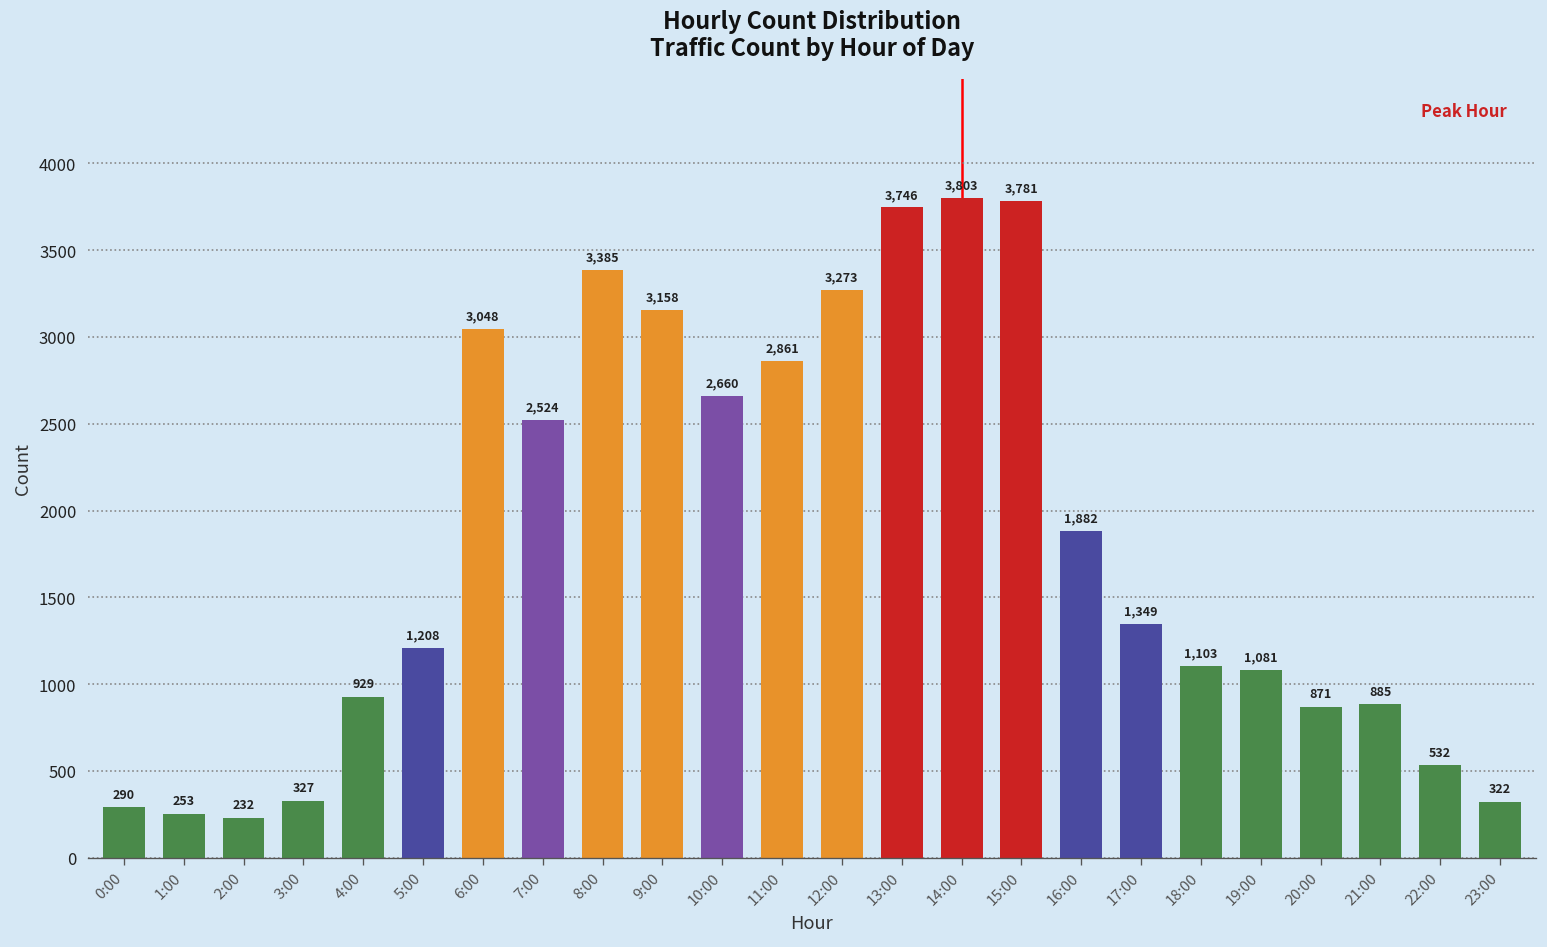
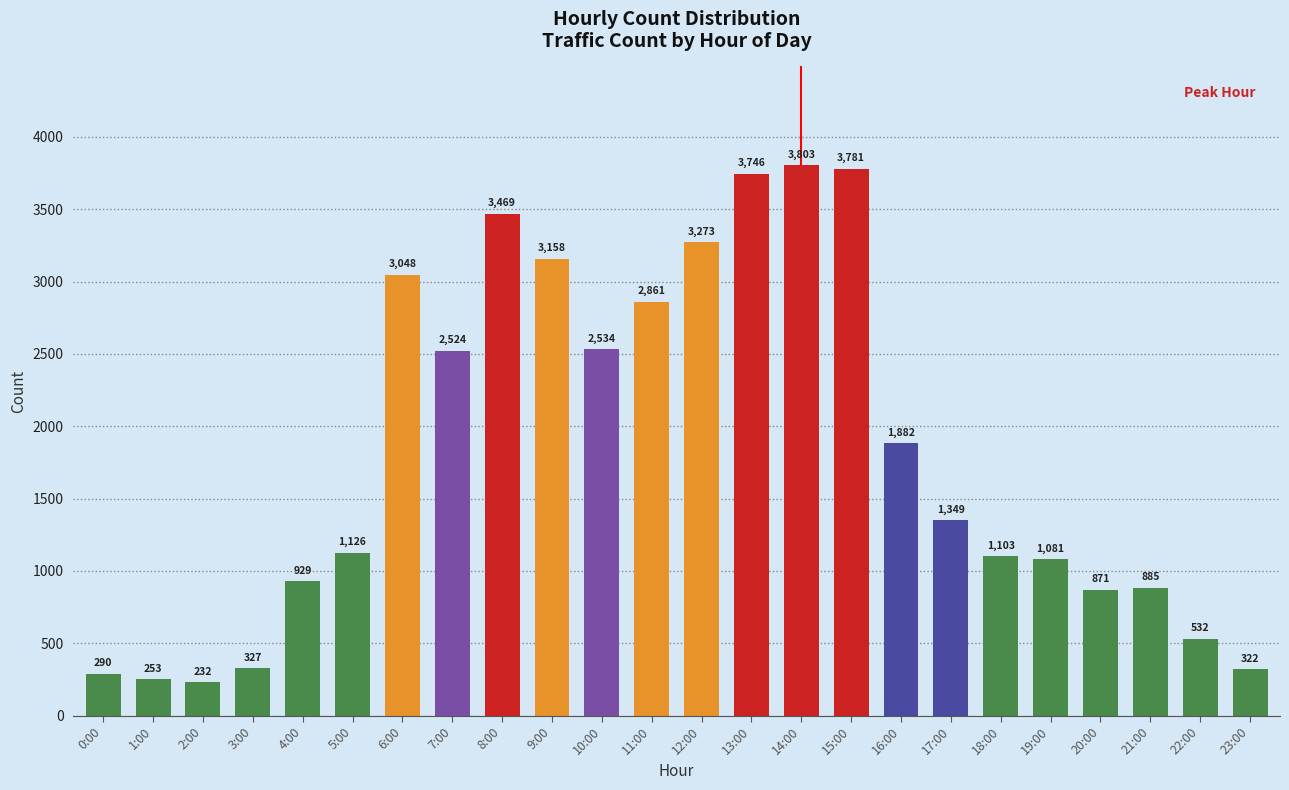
  {
    "0:00": "290",
    "1:00": "253",
    "2:00": "232",
    "3:00": "327",
    "4:00": "929",
-   "5:00": "1,208",
+   "5:00": "1,126",
    "6:00": "3,048",
    "7:00": "2,524",
-   "8:00": "3,385",
+   "8:00": "3,469",
    "9:00": "3,158",
-   "10:00": "2,660",
+   "10:00": "2,534",
    "11:00": "2,861",
    "12:00": "3,273",
    "13:00": "3,746",
    "14:00": "3,803",
    "15:00": "3,781",
    "16:00": "1,882",
    "17:00": "1,349",
    "18:00": "1,103",
    "19:00": "1,081",
    "20:00": "871",
    "21:00": "885",
    "22:00": "532",
    "23:00": "322"
  }
